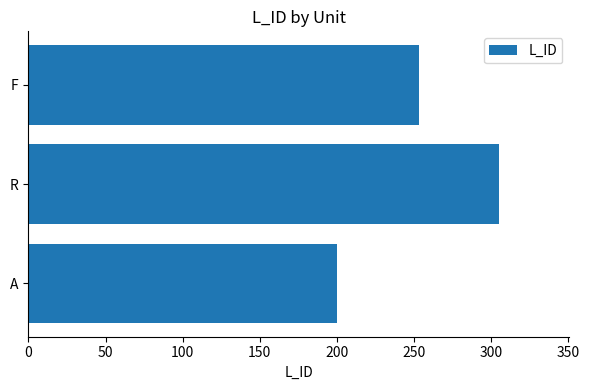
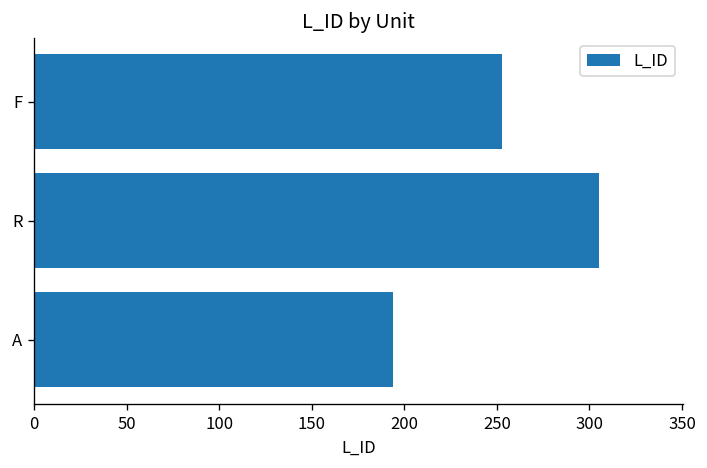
  {
    "F": 253,
    "R": 305,
-   "A": 200
+   "A": 194
  }
